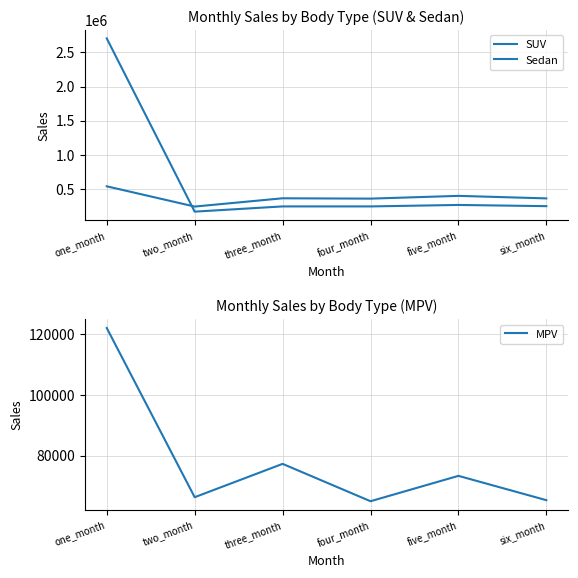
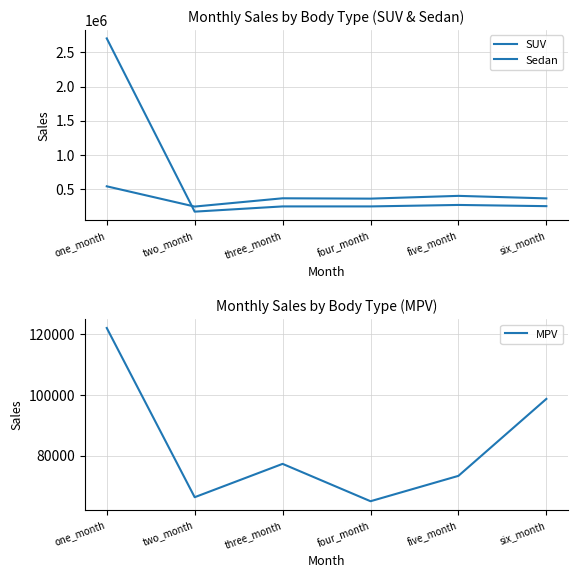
  {
    "Monthly Sales by Body Type (MPV)": {
      "one_month": 122000,
      "two_month": 66000,
      "three_month": 77000,
      "four_month": 65000,
      "five_month": 73000,
-     "six_month": 65000
+     "six_month": 99000
    }
  }
